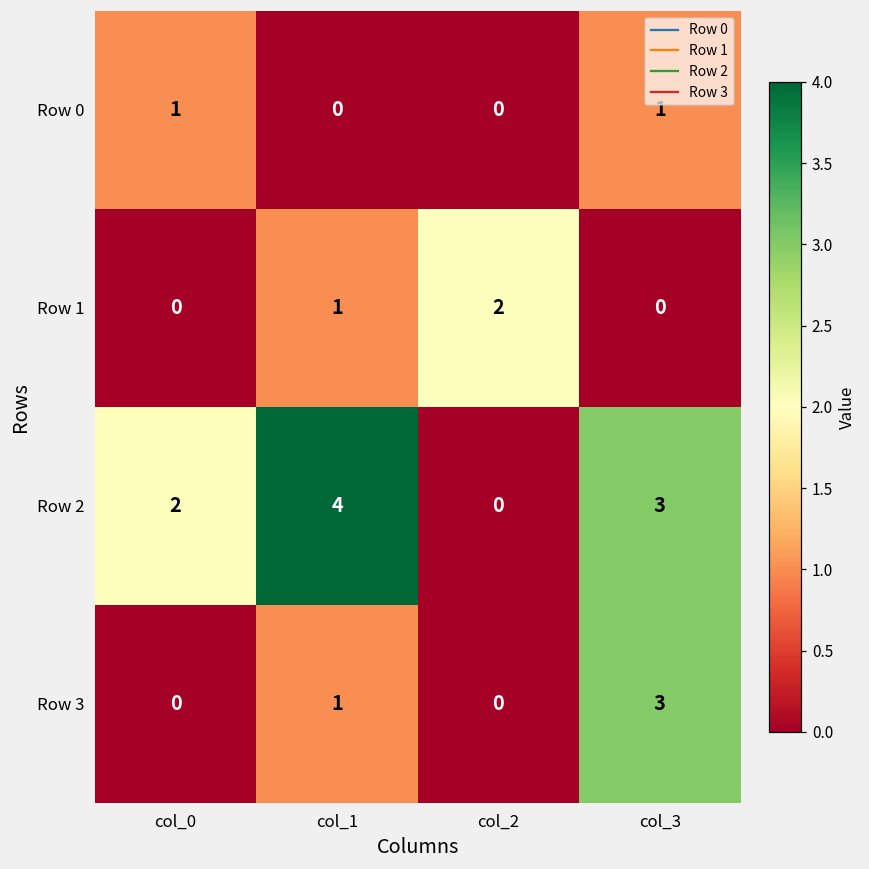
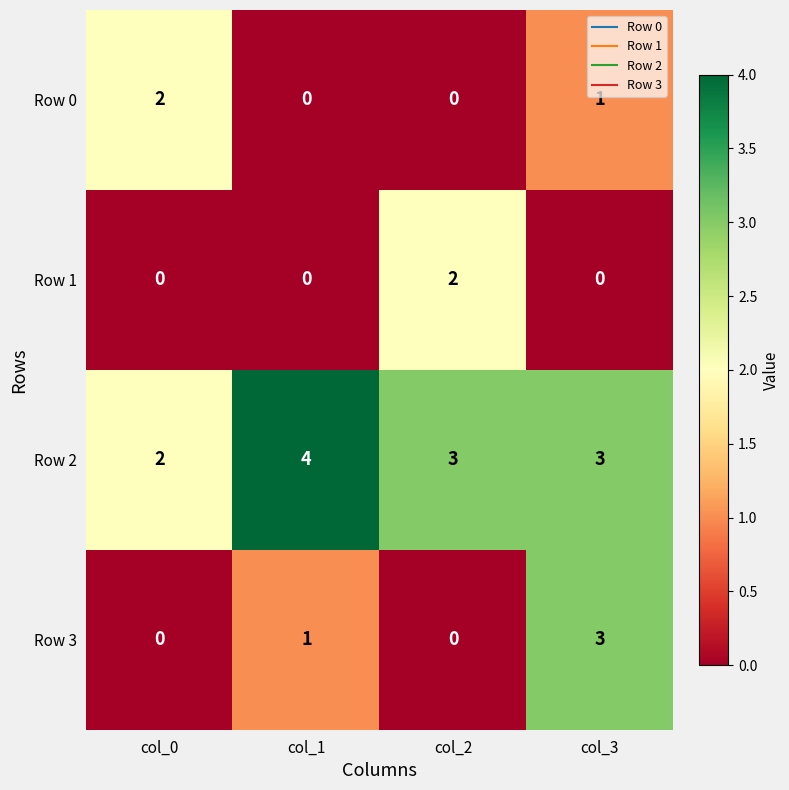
  {
    "Row 0": {
-     "col_0": 1,
+     "col_0": 2,
      "col_1": 0,
      "col_2": 0
    },
    "Row 1": {
      "col_0": 0,
-     "col_1": 1,
+     "col_1": 0,
      "col_2": 2,
      "col_3": 0
    },
    "Row 2": {
      "col_0": 2,
      "col_1": 4,
-     "col_2": 0,
+     "col_2": 3,
      "col_3": 3
    },
    "Row 3": {
      "col_0": 0,
      "col_1": 1,
      "col_2": 0,
      "col_3": 3
    }
  }
